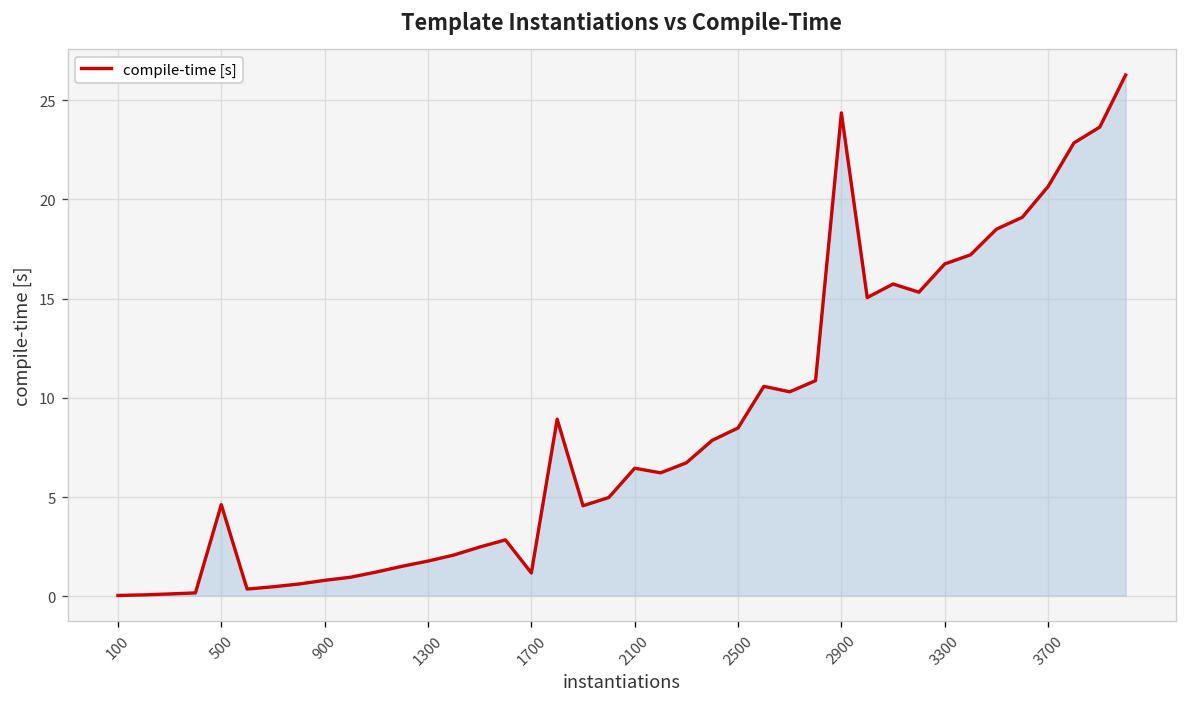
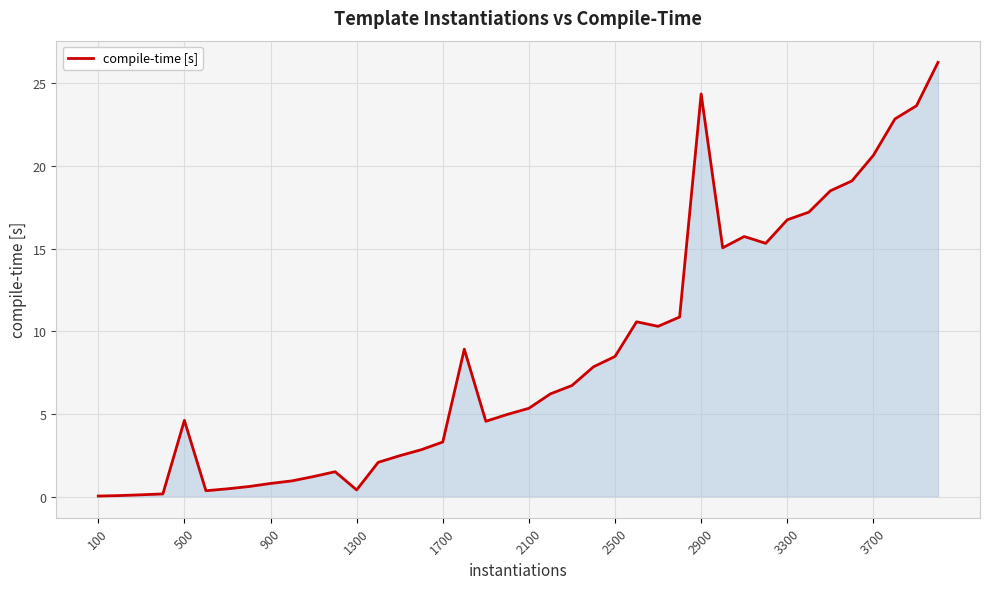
  {
    "100": 0.0,
    "500": 4.6,
    "900": 0.8,
-   "1300": 1.8,
-   "1700": 1.2,
-   "2100": 6.5,
+   "1300": 0.4,
+   "1700": 3.3,
+   "2100": 5.3,
    "2500": 8.5,
    "2900": 24.4,
    "3300": 16.8,
    "3700": 20.7
  }
